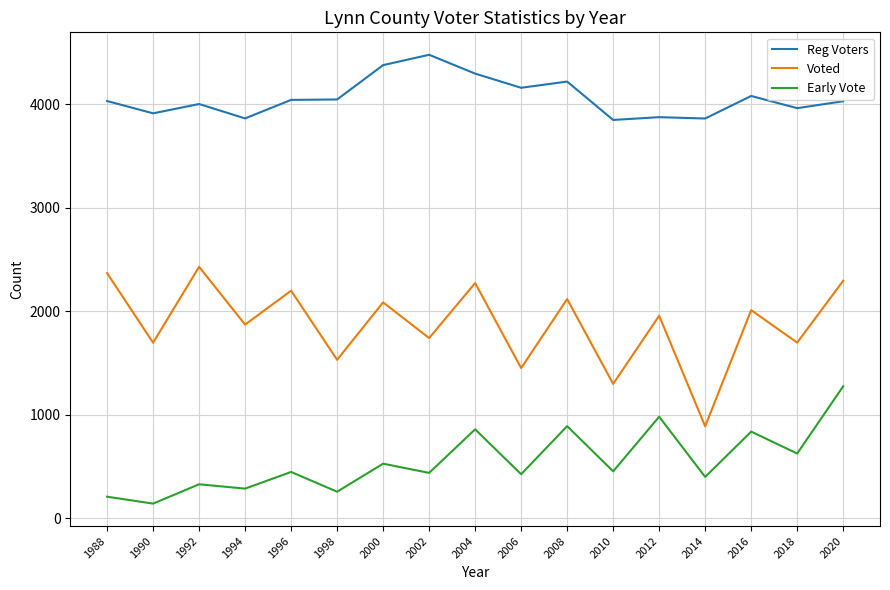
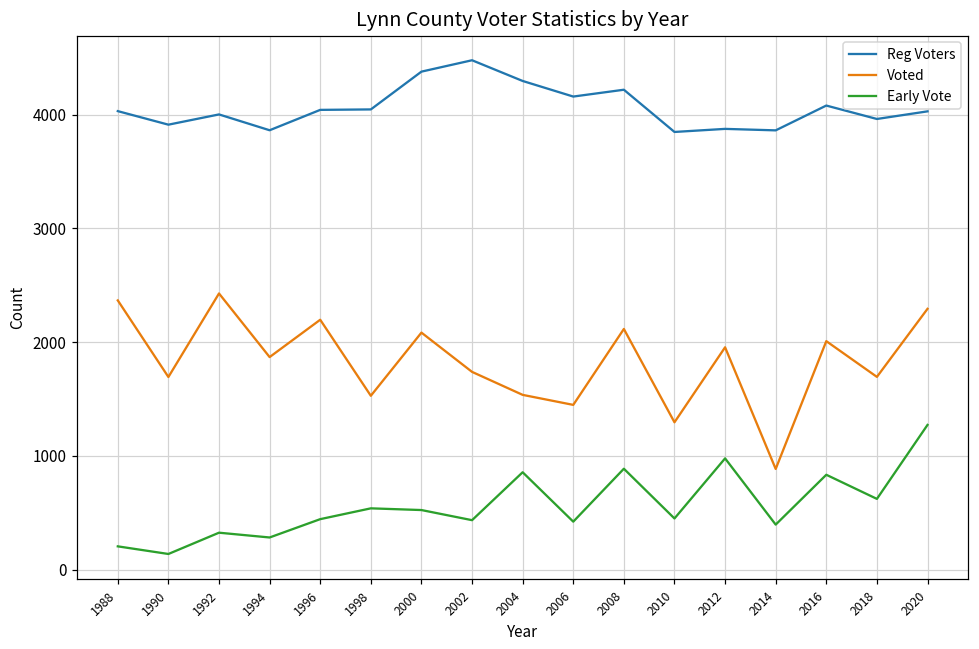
  {
    "Reg Voters": {
      "1988": 4030,
      "1990": 3910,
      "1992": 4000,
      "1994": 3860,
      "1996": 4040,
      "1998": 4050,
      "2000": 4380,
      "2002": 4480,
      "2004": 4300,
      "2006": 4160,
      "2008": 4220,
      "2010": 3850,
      "2012": 3870,
      "2014": 3860,
      "2016": 4080,
      "2018": 3960,
      "2020": 4030
    },
    "Voted": {
      "1988": 2370,
      "1990": 1690,
      "1992": 2430,
      "1994": 1870,
      "1996": 2200,
      "1998": 1530,
      "2000": 2080,
      "2002": 1740,
-     "2004": 2270,
+     "2004": 1540,
      "2006": 1450,
      "2008": 2120,
      "2010": 1300,
      "2012": 1960,
      "2014": 890,
      "2016": 2010,
      "2018": 1700,
      "2020": 2290
    },
    "Early Vote": {
      "1988": 210,
      "1990": 140,
      "1992": 330,
      "1994": 280,
      "1996": 450,
-     "1998": 250,
+     "1998": 540,
      "2000": 530,
      "2002": 440,
      "2004": 860,
      "2006": 420,
      "2008": 890,
      "2010": 450,
      "2012": 980,
      "2014": 400,
      "2016": 840,
      "2018": 620,
      "2020": 1270
    }
  }
